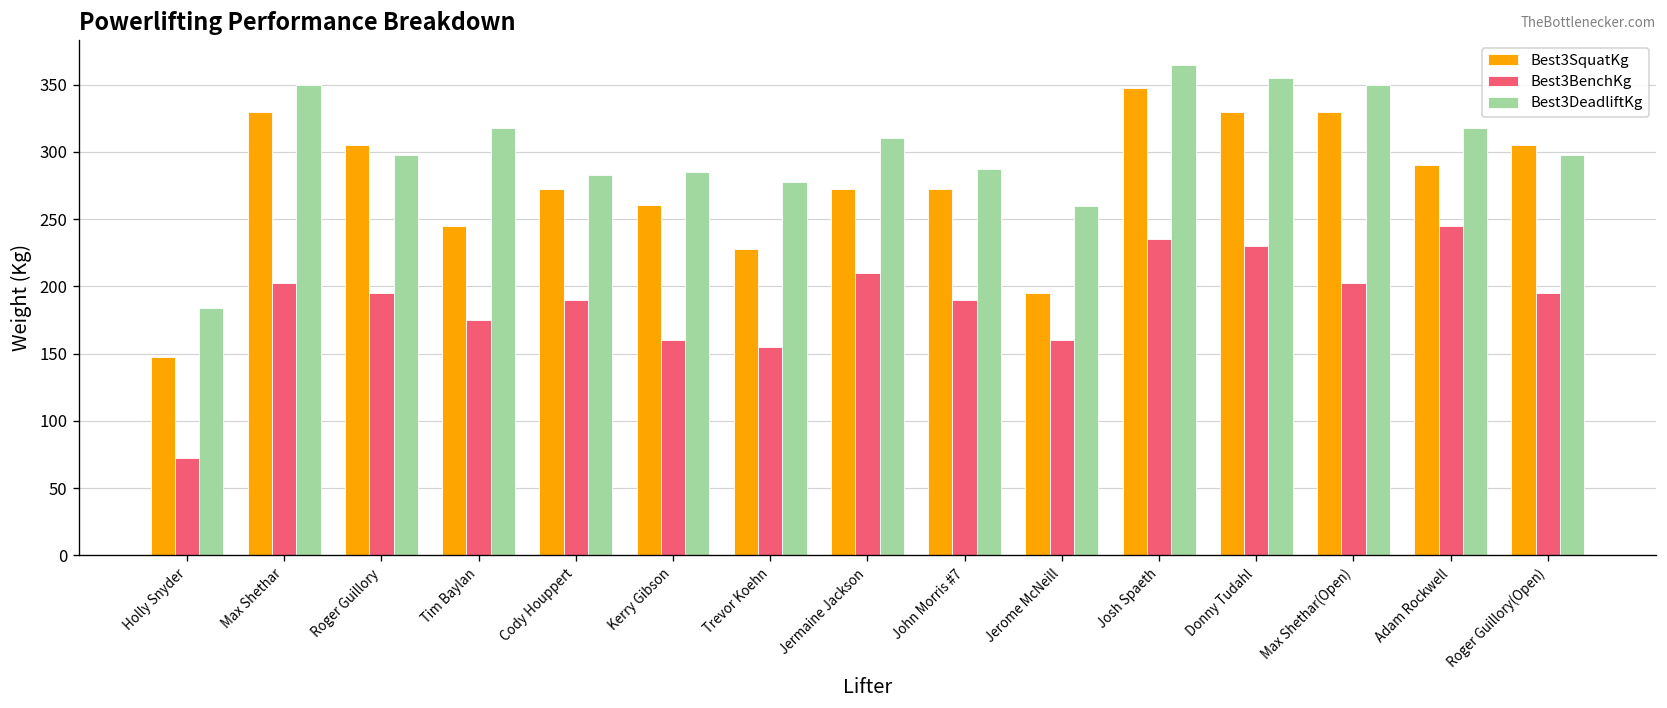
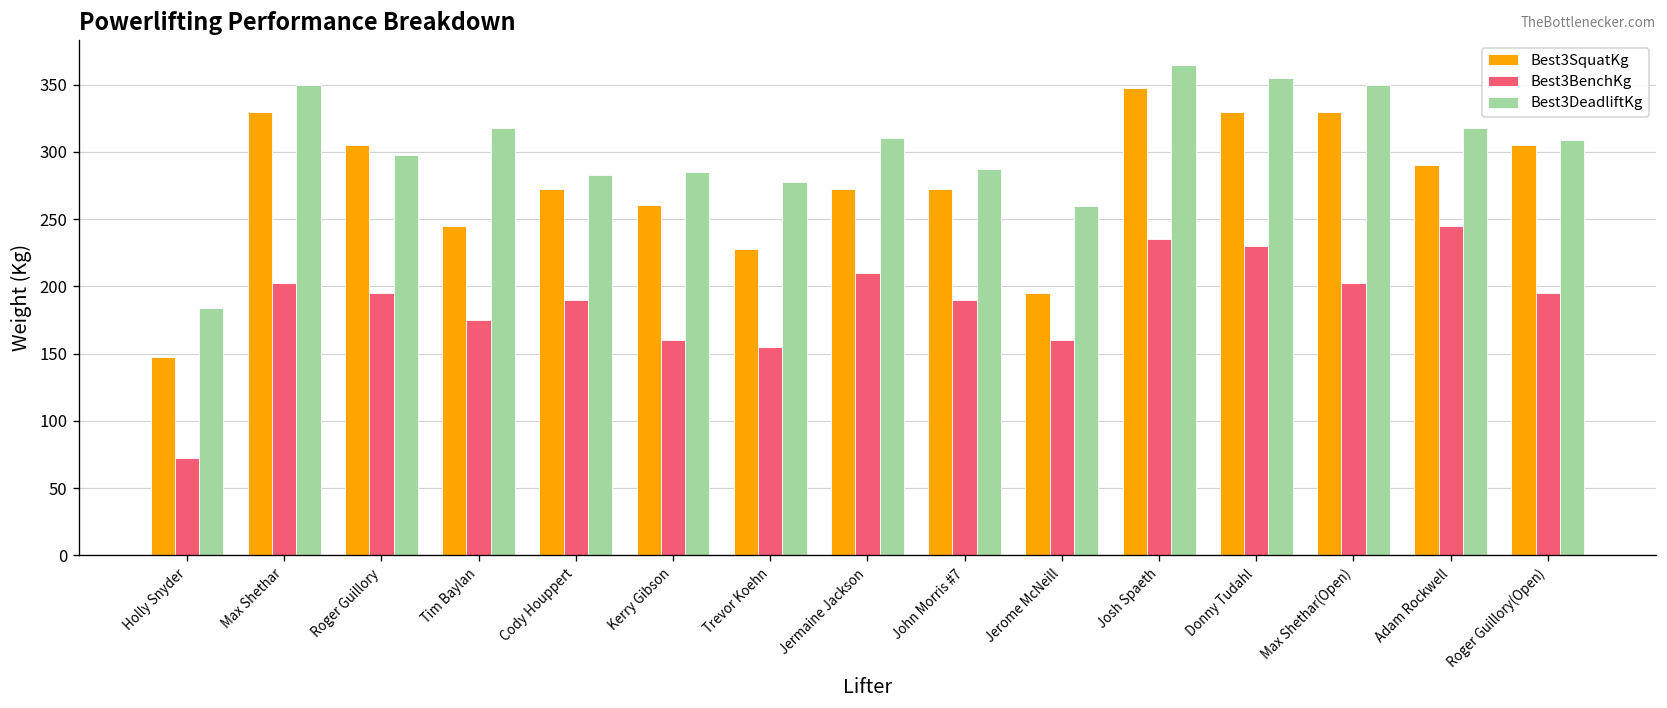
  {
    "Best3SquatKg": {
      "Holly Snyder": 148,
      "Max Shethar": 330,
      "Roger Guillory": 305,
      "Tim Baylan": 245,
      "Cody Houppert": 273,
      "Kerry Gibson": 261,
      "Trevor Koehn": 228,
      "Jermaine Jackson": 273,
      "John Morris #7": 273,
      "Jerome McNeill": 195,
      "Josh Spaeth": 348,
      "Donny Tudahl": 330,
      "Max Shethar(Open)": 330,
      "Adam Rockwell": 290,
      "Roger Guillory(Open)": 305
    },
    "Best3BenchKg": {
      "Holly Snyder": 73,
      "Max Shethar": 203,
      "Roger Guillory": 195,
      "Tim Baylan": 175,
      "Cody Houppert": 190,
      "Kerry Gibson": 160,
      "Trevor Koehn": 155,
      "Jermaine Jackson": 210,
      "John Morris #7": 190,
      "Jerome McNeill": 160,
      "Josh Spaeth": 235,
      "Donny Tudahl": 230,
      "Max Shethar(Open)": 203,
      "Adam Rockwell": 245,
      "Roger Guillory(Open)": 195
    },
    "Best3DeadliftKg": {
      "Holly Snyder": 184,
      "Max Shethar": 350,
      "Roger Guillory": 298,
      "Tim Baylan": 318,
      "Cody Houppert": 283,
      "Kerry Gibson": 285,
      "Trevor Koehn": 278,
      "Jermaine Jackson": 310,
      "John Morris #7": 287,
      "Jerome McNeill": 260,
      "Josh Spaeth": 365,
      "Donny Tudahl": 355,
      "Max Shethar(Open)": 350,
      "Adam Rockwell": 318,
-     "Roger Guillory(Open)": 298
+     "Roger Guillory(Open)": 309
    }
  }
